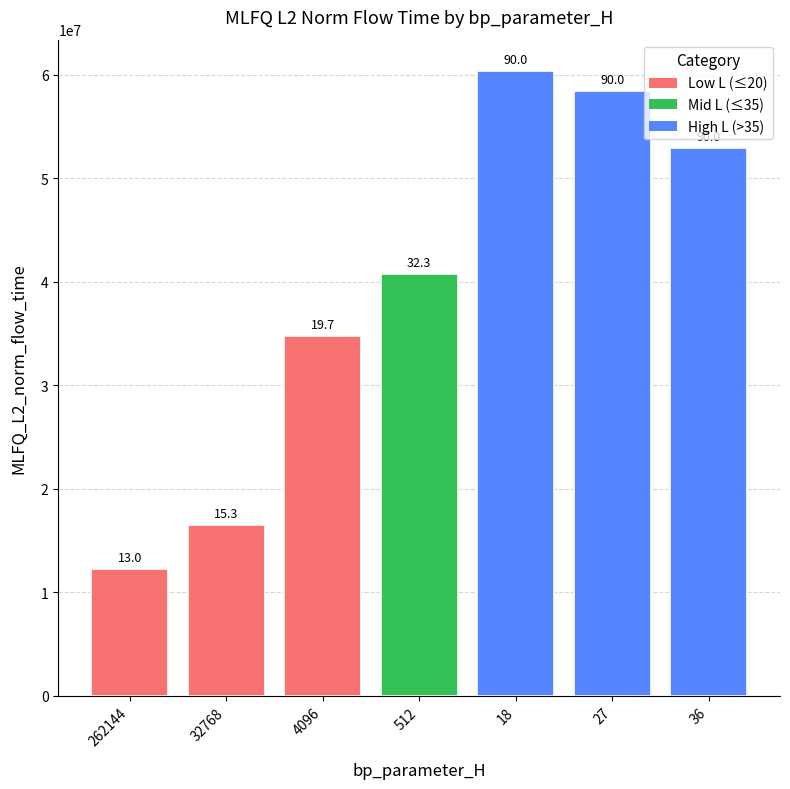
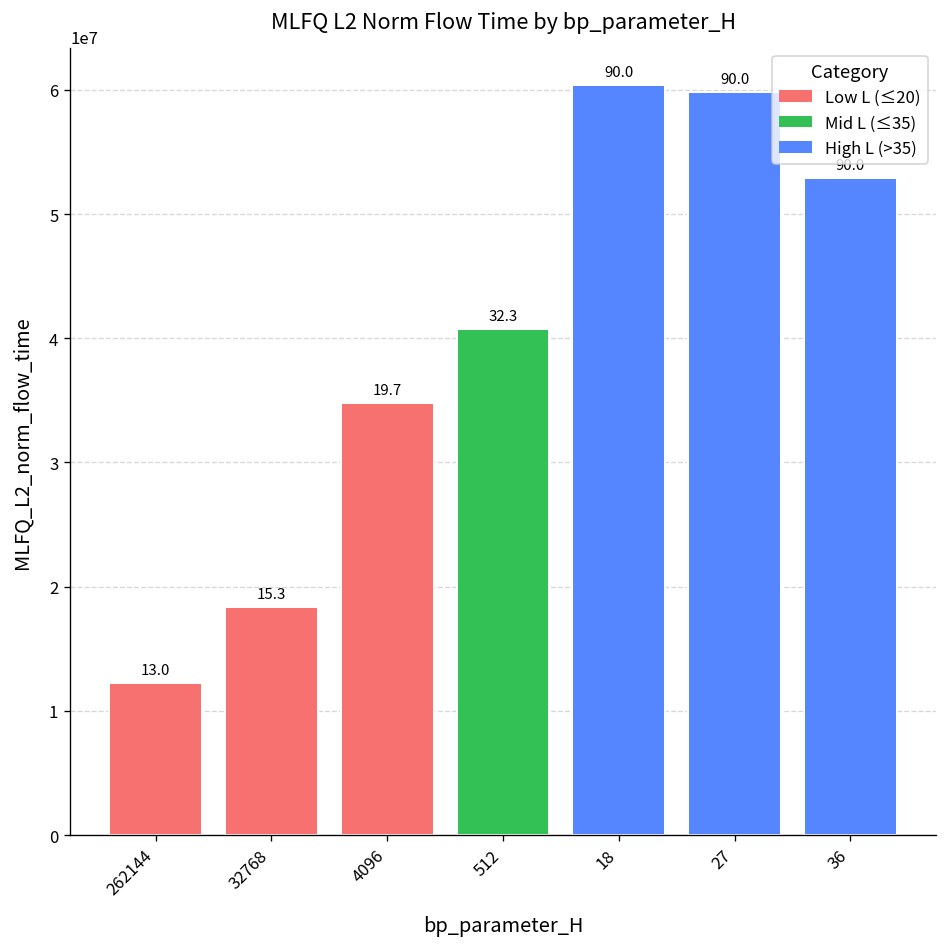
  {
-   "32768": 16500000,
-   "27": 58500000
+   "32768": 18400000,
+   "27": 59800000
  }
